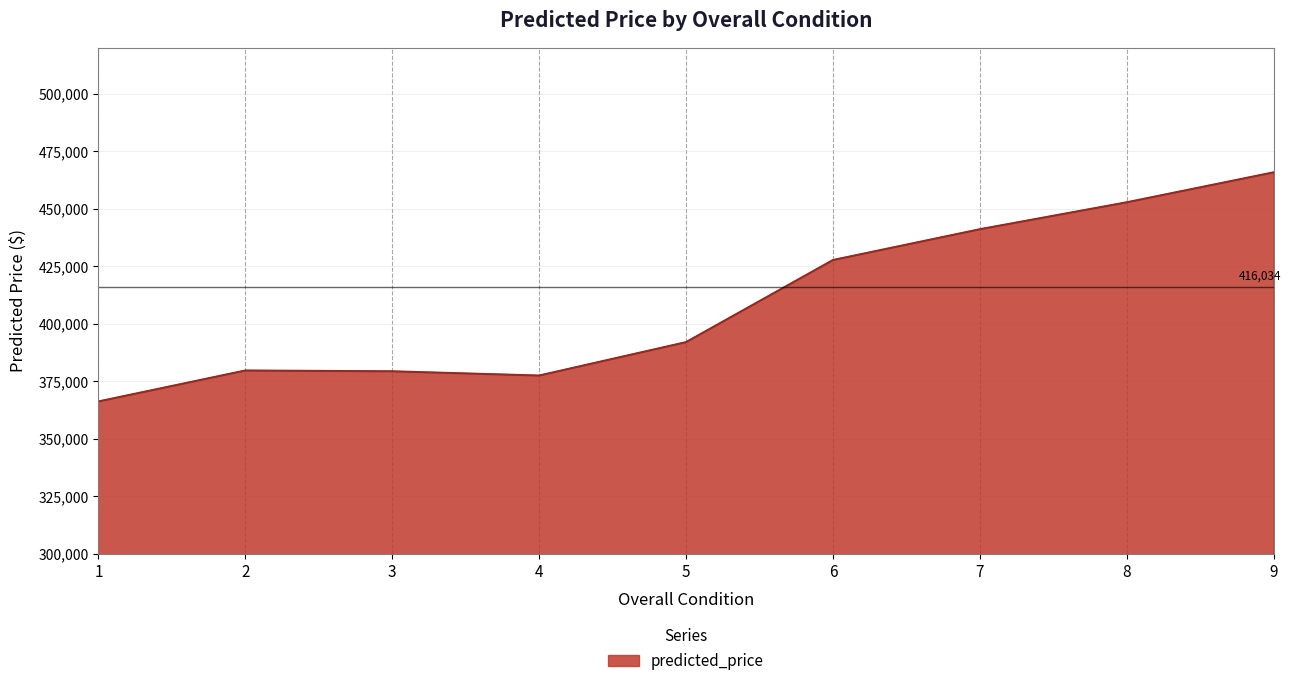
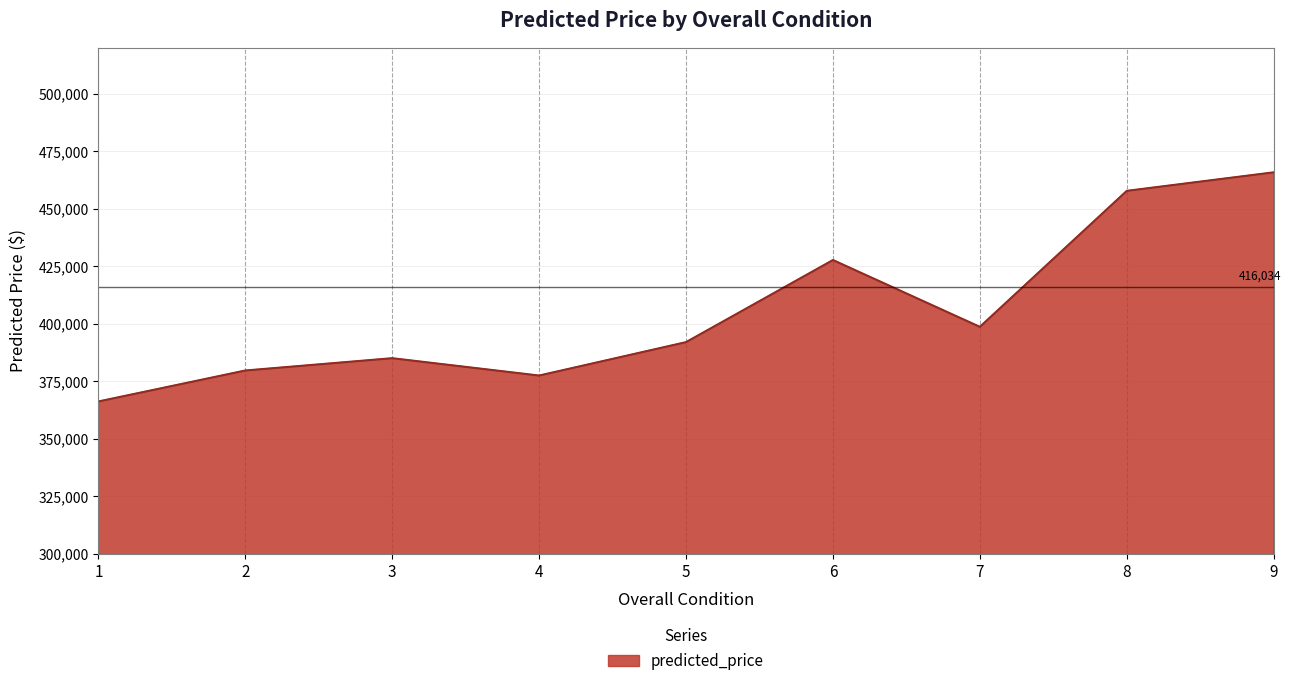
  {
    "1": "366,000",
    "2": "380,000",
-   "3": "379,000",
+   "3": "385,000",
    "4": "377,000",
    "5": "392,000",
    "6": "428,000",
-   "7": "441,000",
-   "8": "453,000",
+   "7": "399,000",
+   "8": "458,000",
    "9": "466,000"
  }
